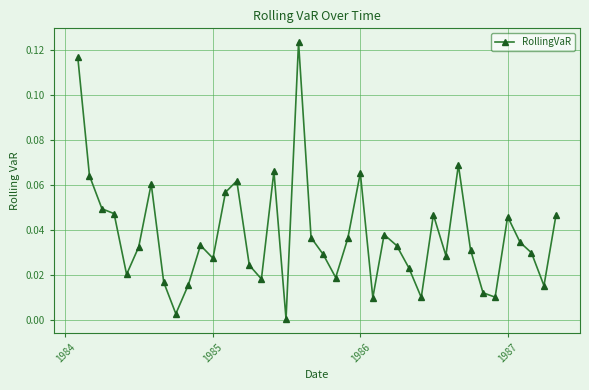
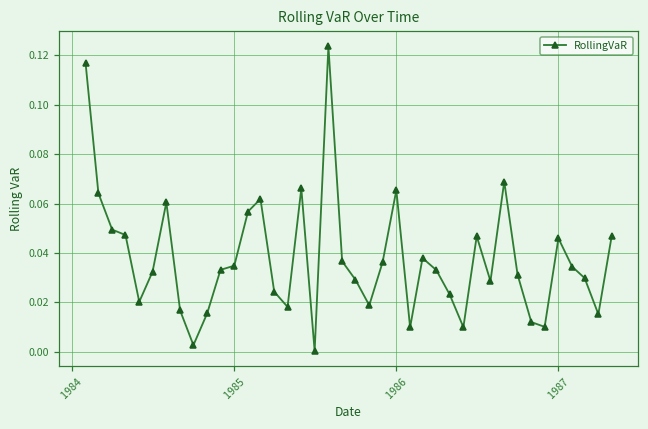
  {
-   "1985": 0.027,
+   "1985": 0.035,
    "1986": 0.065,
    "1987": 0.046
  }
